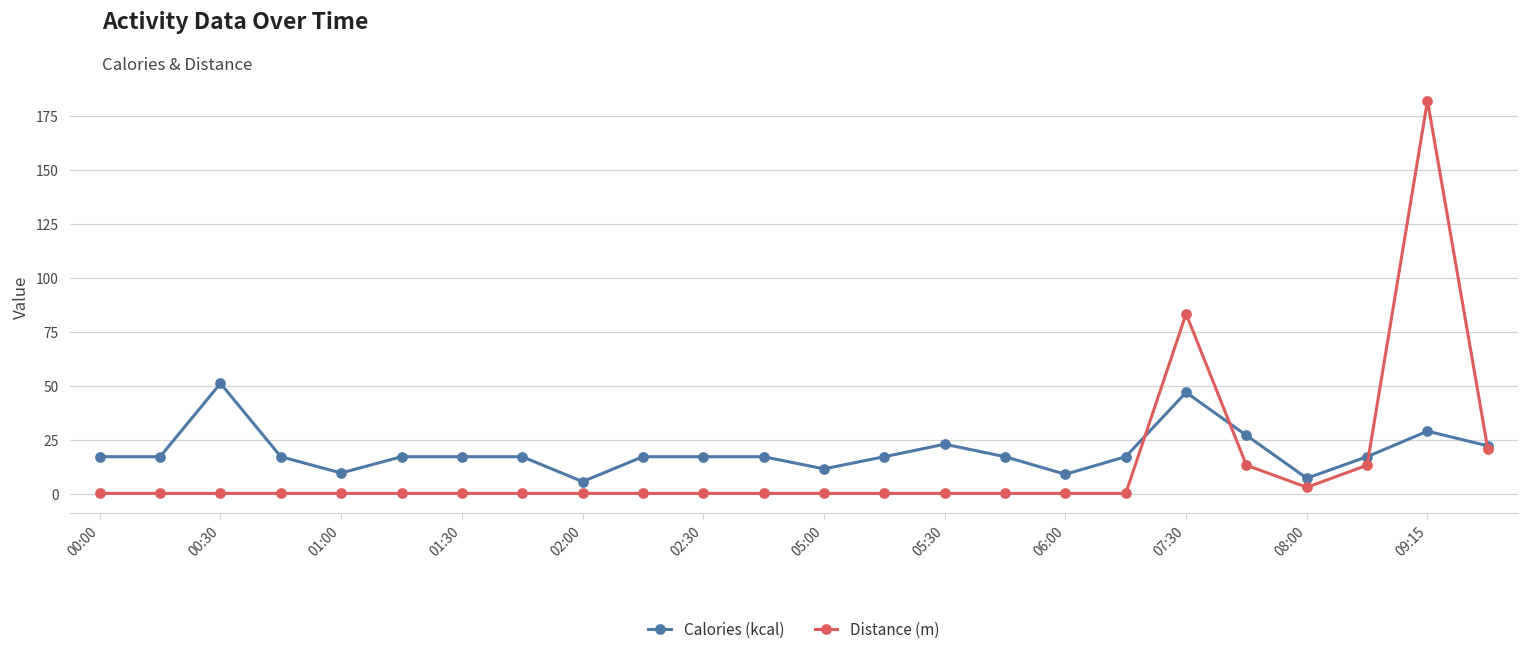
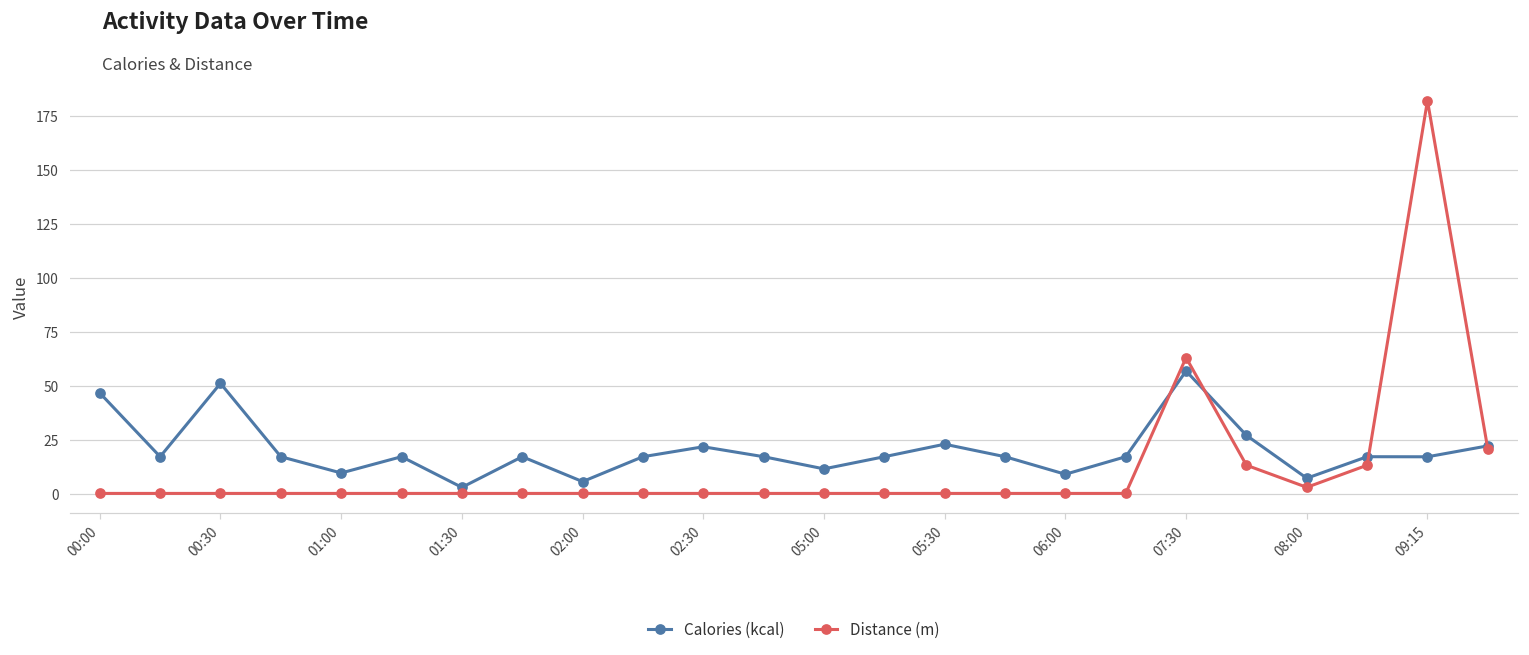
  {
    "Calories (kcal)": {
-     "00:00": 17,
+     "00:00": 47,
      "00:30": 51,
      "01:00": 10,
-     "01:30": 17,
+     "01:30": 3,
      "02:00": 6,
-     "02:30": 17,
+     "02:30": 22,
      "05:00": 12,
      "05:30": 23,
      "06:00": 9,
-     "07:30": 47,
+     "07:30": 57,
      "08:00": 7,
-     "09:15": 29
+     "09:15": 17
    },
    "Distance (m)": {
      "00:00": 0,
      "00:30": 0,
      "01:00": 0,
      "01:30": 0,
      "02:00": 0,
      "02:30": 0,
      "05:00": 0,
      "05:30": 0,
      "06:00": 0,
-     "07:30": 83,
+     "07:30": 63,
      "08:00": 3,
      "09:15": 182
    }
  }
